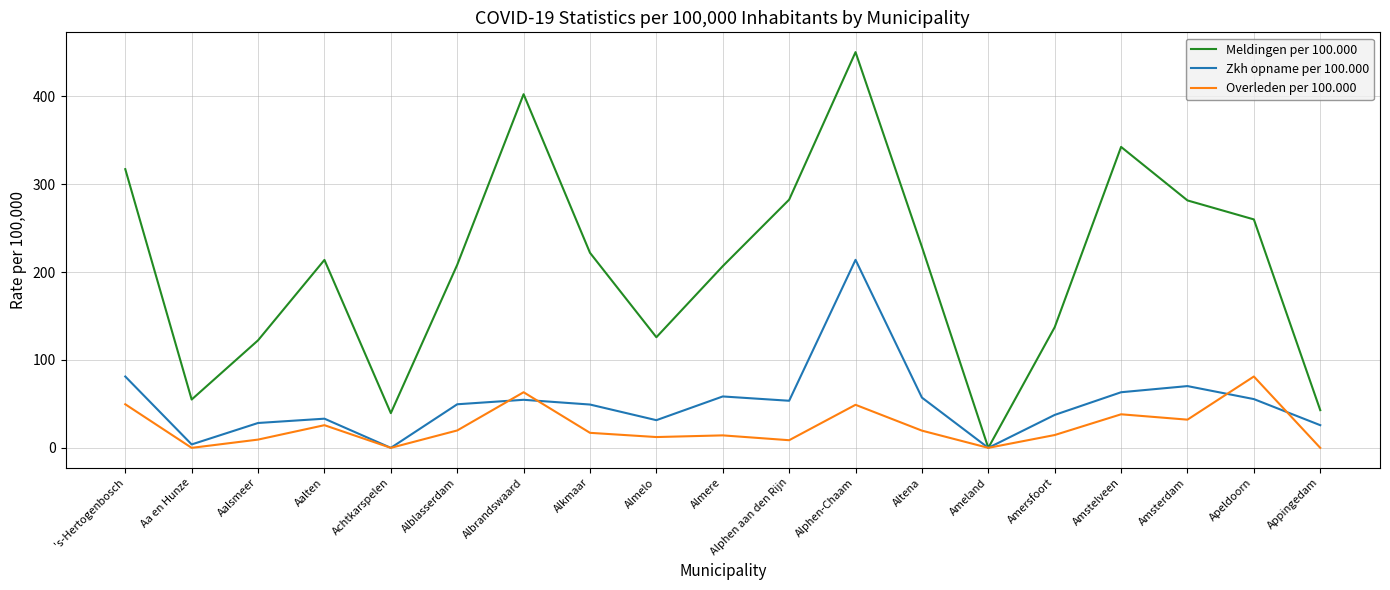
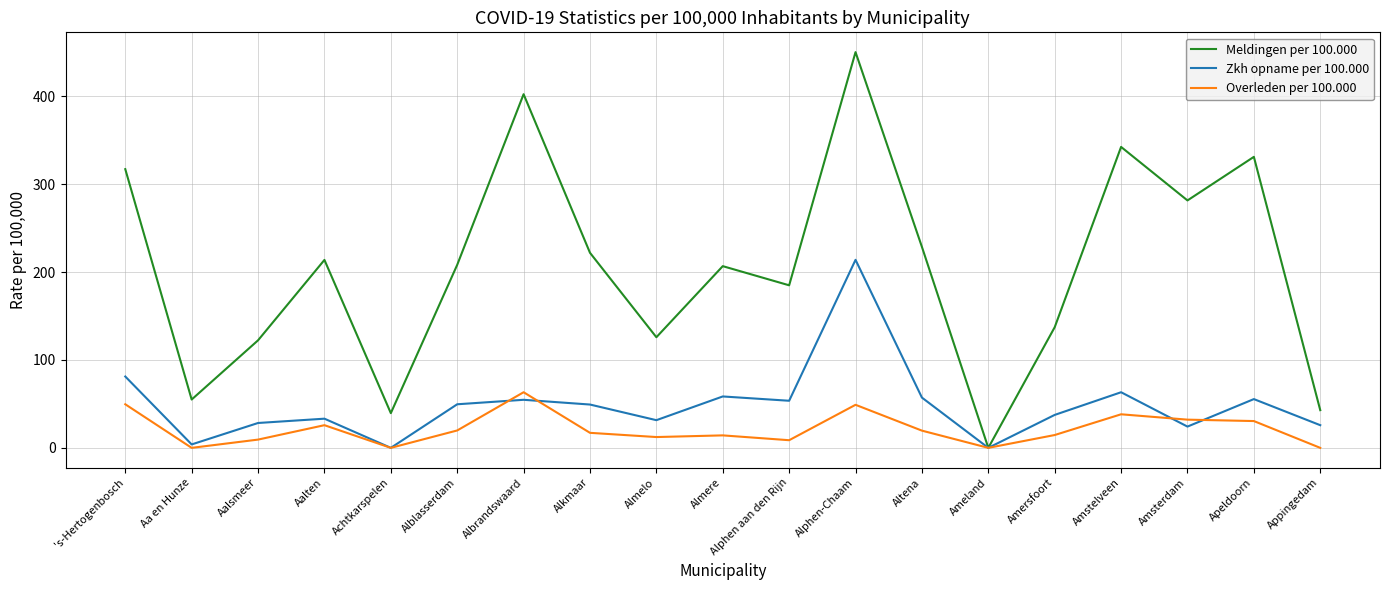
  {
    "Meldingen per 100.000": {
      "'s-Hertogenbosch": 320,
      "Aa en Hunze": 60,
      "Aalsmeer": 120,
      "Aalten": 210,
      "Achtkarspelen": 40,
      "Alblasserdam": 210,
      "Albrandswaard": 400,
      "Alkmaar": 220,
      "Almelo": 130,
      "Almere": 210,
-     "Alphen aan den Rijn": 280,
+     "Alphen aan den Rijn": 190,
      "Alphen-Chaam": 450,
      "Altena": 230,
      "Amersfoort": 140,
      "Amstelveen": 340,
      "Amsterdam": 280,
-     "Apeldoorn": 260,
+     "Apeldoorn": 330,
      "Appingedam": 40
    },
    "Zkh opname per 100.000": {
      "'s-Hertogenbosch": 80,
      "Aa en Hunze": 0,
      "Aalsmeer": 30,
      "Aalten": 30,
      "Alblasserdam": 50,
      "Albrandswaard": 50,
      "Alkmaar": 50,
      "Almelo": 30,
      "Almere": 60,
      "Alphen aan den Rijn": 50,
      "Alphen-Chaam": 210,
      "Altena": 60,
      "Amersfoort": 40,
      "Amstelveen": 60,
-     "Amsterdam": 70,
+     "Amsterdam": 20,
      "Apeldoorn": 60,
      "Appingedam": 30
    },
    "Overleden per 100.000": {
      "'s-Hertogenbosch": 50,
      "Aa en Hunze": 0,
      "Aalsmeer": 10,
      "Aalten": 30,
      "Alblasserdam": 20,
      "Albrandswaard": 60,
      "Alkmaar": 20,
      "Almelo": 10,
      "Almere": 10,
      "Alphen aan den Rijn": 10,
      "Alphen-Chaam": 50,
      "Altena": 20,
      "Amersfoort": 10,
      "Amstelveen": 40,
      "Amsterdam": 30,
-     "Apeldoorn": 80,
+     "Apeldoorn": 30,
      "Appingedam": 0
    }
  }
